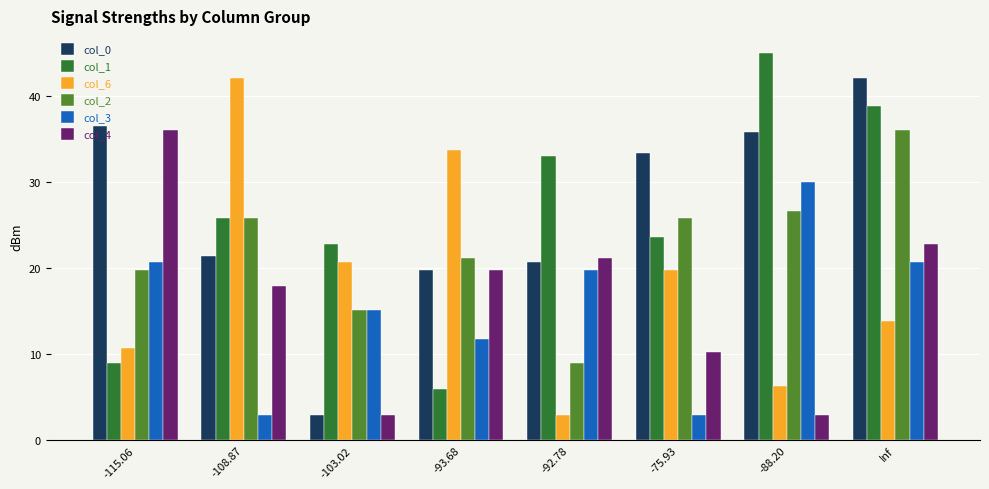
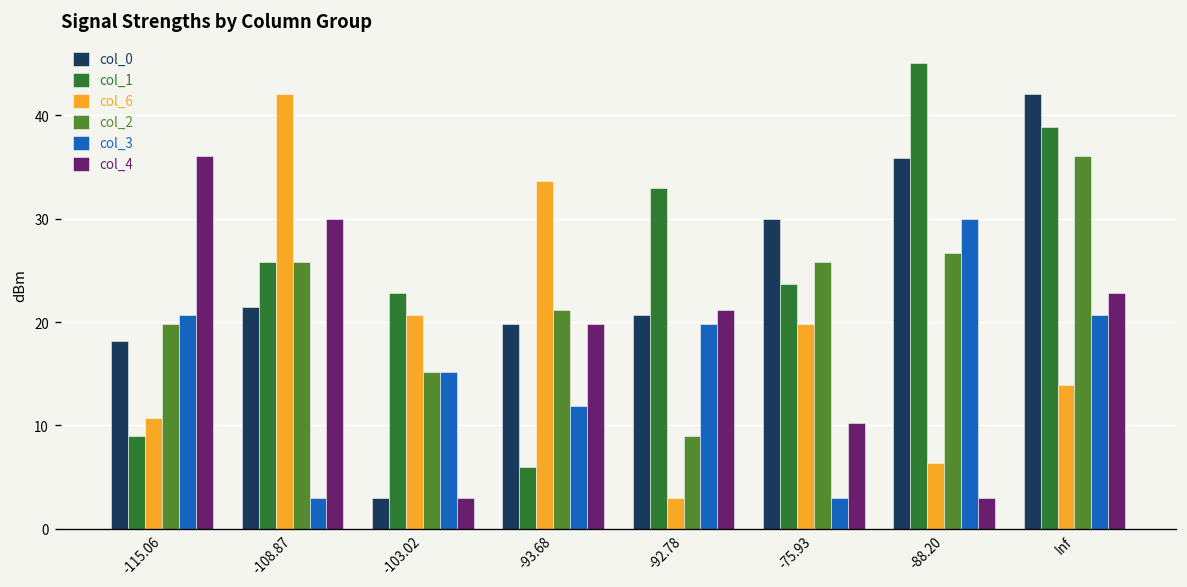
  {
    "col_0": {
-     "-115.06": 37,
+     "-115.06": 18,
      "-108.87": 21,
      "-103.02": 3,
      "-93.68": 20,
      "-92.78": 21,
-     "-75.93": 33,
+     "-75.93": 30,
      "-88.20": 36,
      "Inf": 42
    },
    "col_6": {
      "-115.06": 11,
      "-108.87": 42,
      "-103.02": 21,
      "-93.68": 34,
      "-92.78": 3,
      "-75.93": 20,
      "-88.20": 6,
      "Inf": 14
    },
    "col_3": {
      "-115.06": 21,
      "-108.87": 3,
      "-103.02": 15,
      "-93.68": 12,
      "-92.78": 20,
      "-75.93": 3,
      "-88.20": 30,
      "Inf": 21
    },
    "col_4": {
      "-115.06": 36,
-     "-108.87": 18,
+     "-108.87": 30,
      "-103.02": 3,
      "-93.68": 20,
      "-92.78": 21,
      "-75.93": 10,
      "-88.20": 3,
      "Inf": 23
    }
  }
